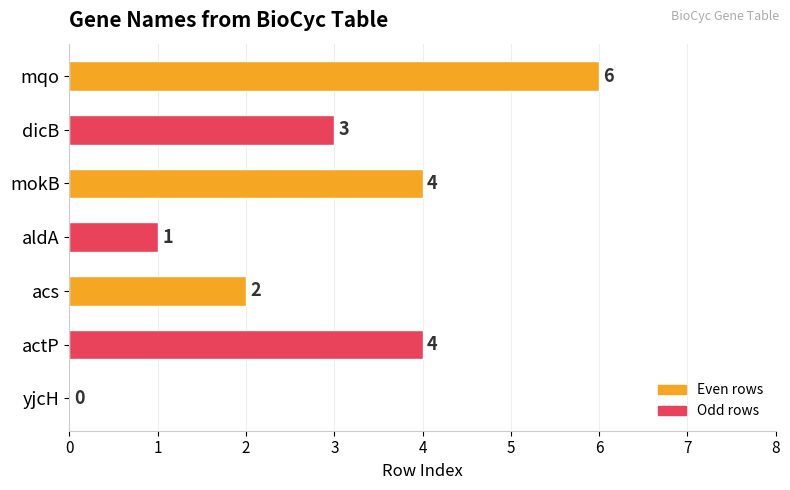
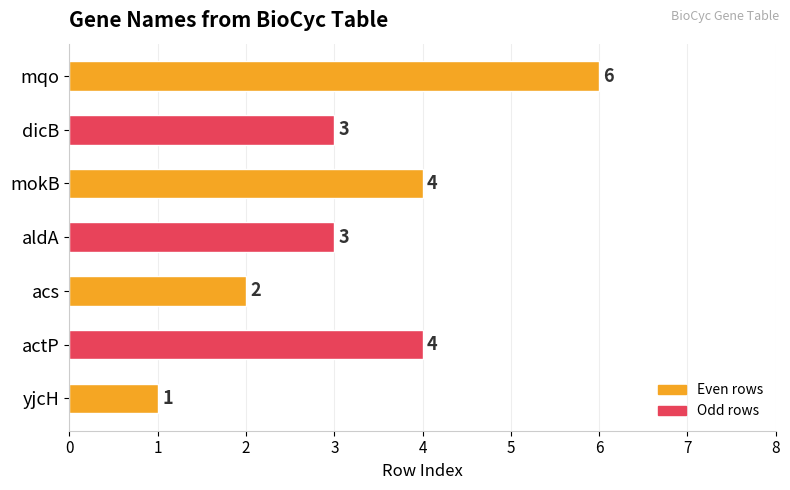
  {
    "mqo": 6,
    "dicB": 3,
    "mokB": 4,
-   "aldA": 1,
+   "aldA": 3,
    "acs": 2,
    "actP": 4,
-   "yjcH": 0
+   "yjcH": 1
  }
